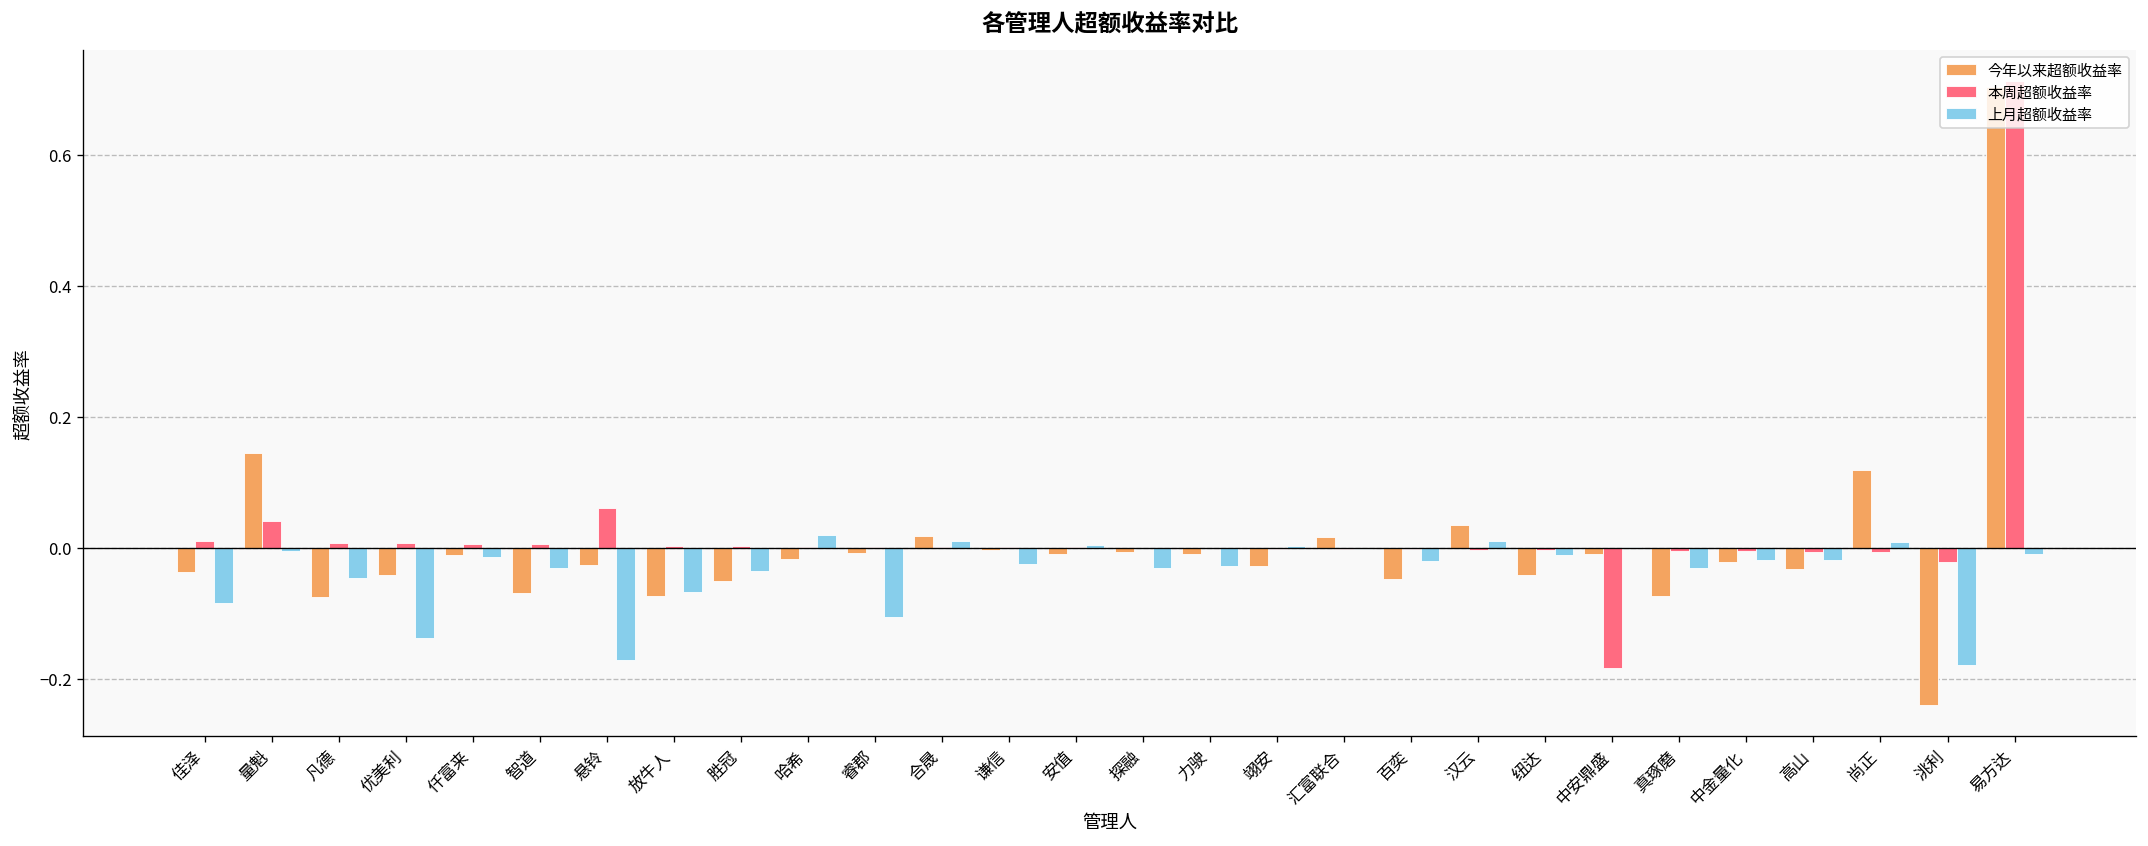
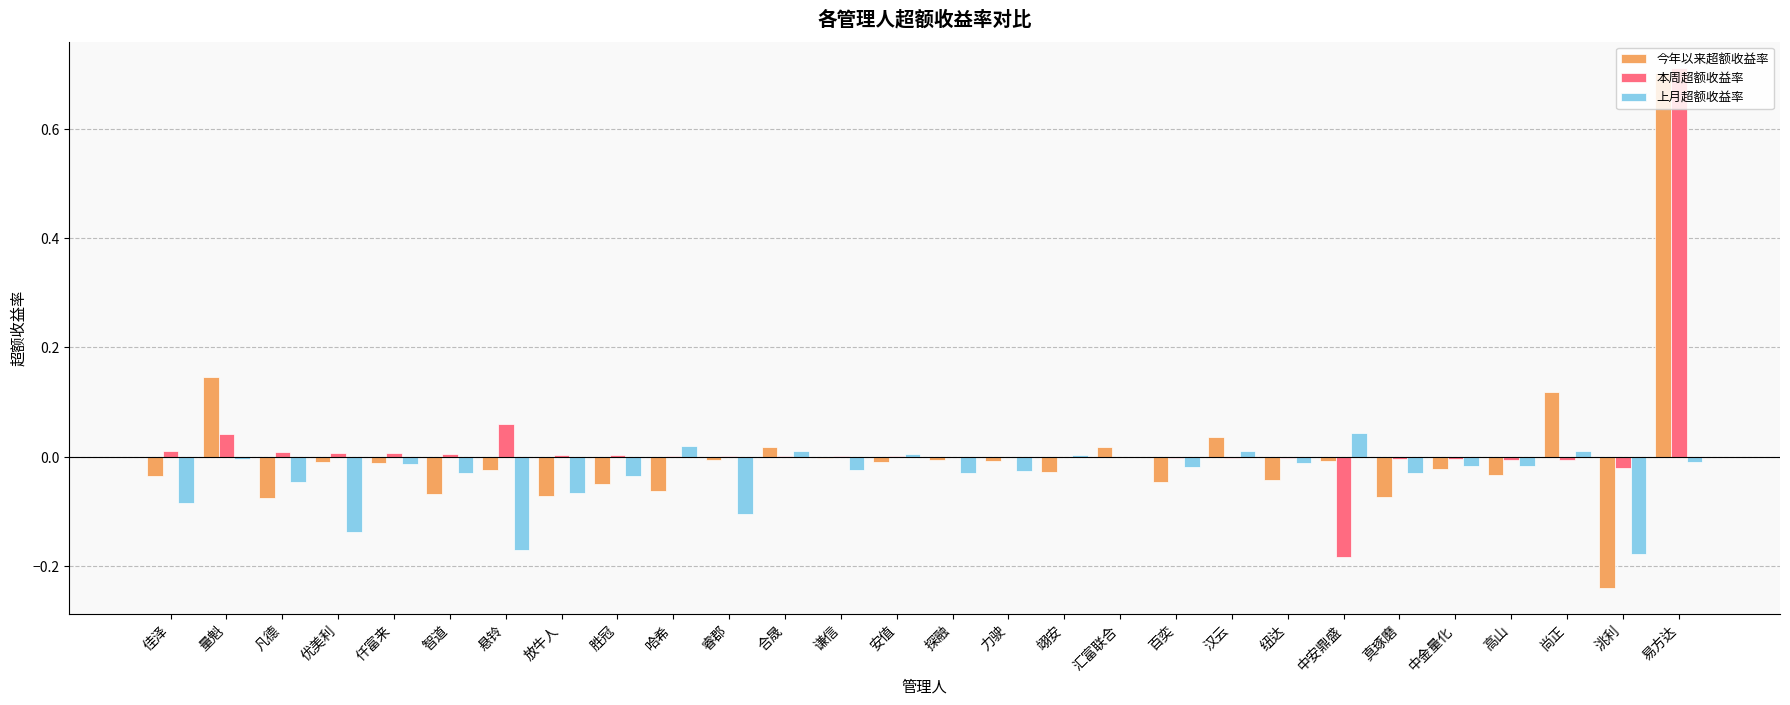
  {
    "今年以来超额收益率": {
      "佳泽": -0.04,
      "量魁": 0.15,
      "凡德": -0.08,
-     "优美利": -0.04,
+     "优美利": -0.01,
      "仟富来": -0.01,
      "智道": -0.07,
      "悬铃": -0.03,
      "放牛人": -0.07,
      "胜冠": -0.05,
-     "哈希": -0.02,
+     "哈希": -0.06,
      "睿郡": -0.01,
      "合晟": 0.02,
      "安值": -0.01,
      "探融": -0.01,
      "力驶": -0.01,
      "翊安": -0.03,
      "汇富联合": 0.02,
      "百奕": -0.05,
      "汉云": 0.04,
      "纽达": -0.04,
      "中安鼎盛": -0.01,
      "真琢磨": -0.07,
      "中金量化": -0.02,
      "高山": -0.03,
      "尚正": 0.12,
      "洮利": -0.24
    },
    "本周超额收益率": {
      "佳泽": 0.01,
      "量魁": 0.04,
      "凡德": 0.01,
      "优美利": 0.01,
      "仟富来": 0.01,
      "智道": 0.01,
      "悬铃": 0.06,
      "中安鼎盛": -0.18,
      "真琢磨": 0.00,
      "中金量化": 0.00,
      "高山": -0.01,
      "尚正": -0.01,
      "洮利": -0.02
    },
    "上月超额收益率": {
      "佳泽": -0.08,
      "量魁": -0.01,
      "凡德": -0.05,
      "优美利": -0.14,
      "仟富来": -0.01,
      "智道": -0.03,
      "悬铃": -0.17,
      "放牛人": -0.07,
      "胜冠": -0.04,
      "哈希": 0.02,
      "睿郡": -0.11,
      "合晟": 0.01,
      "谦信": -0.03,
      "探融": -0.03,
      "力驶": -0.03,
      "百奕": -0.02,
      "汉云": 0.01,
      "纽达": -0.01,
-     "中安鼎盛": 0.00,
+     "中安鼎盛": 0.04,
      "真琢磨": -0.03,
      "中金量化": -0.02,
      "高山": -0.02,
      "尚正": 0.01,
      "洮利": -0.18,
      "易方达": -0.01
    }
  }
